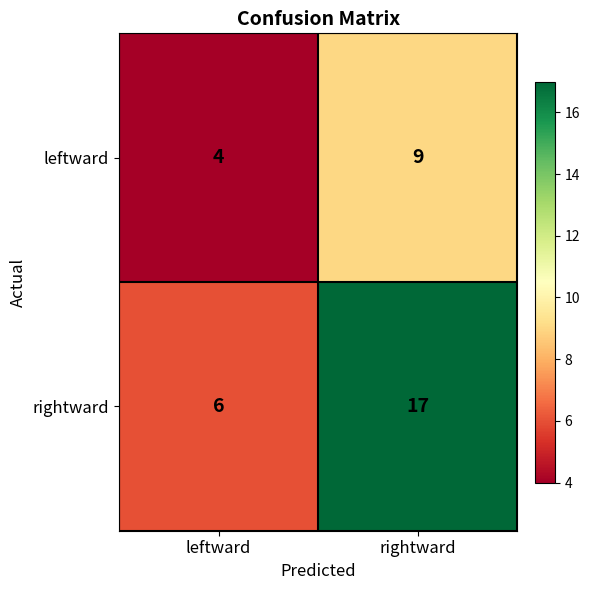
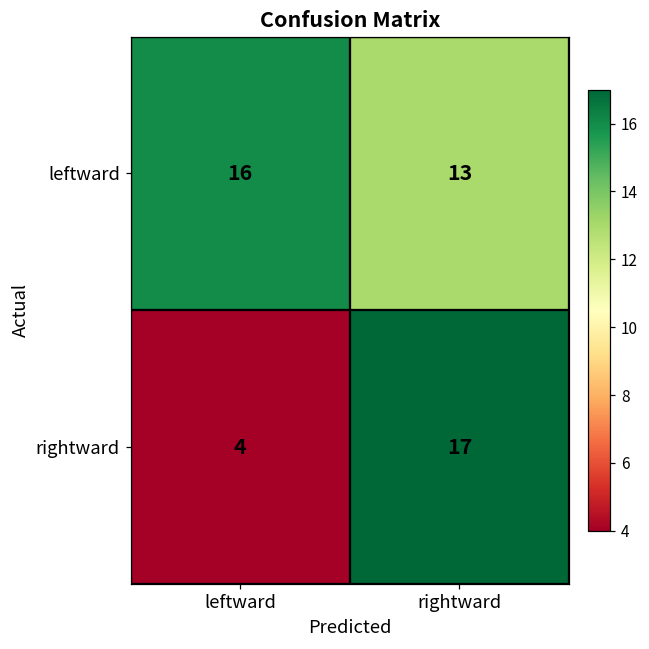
  {
    "leftward": {
-     "leftward": 4,
-     "rightward": 9
+     "leftward": 16,
+     "rightward": 13
    },
    "rightward": {
-     "leftward": 6,
+     "leftward": 4,
      "rightward": 17
    }
  }
